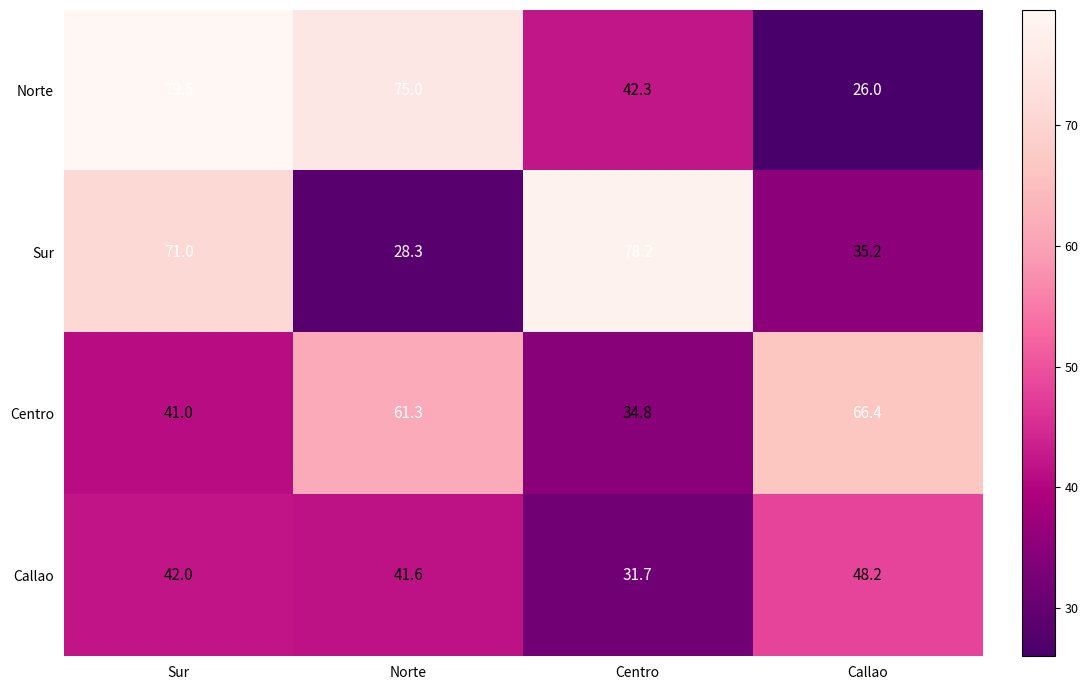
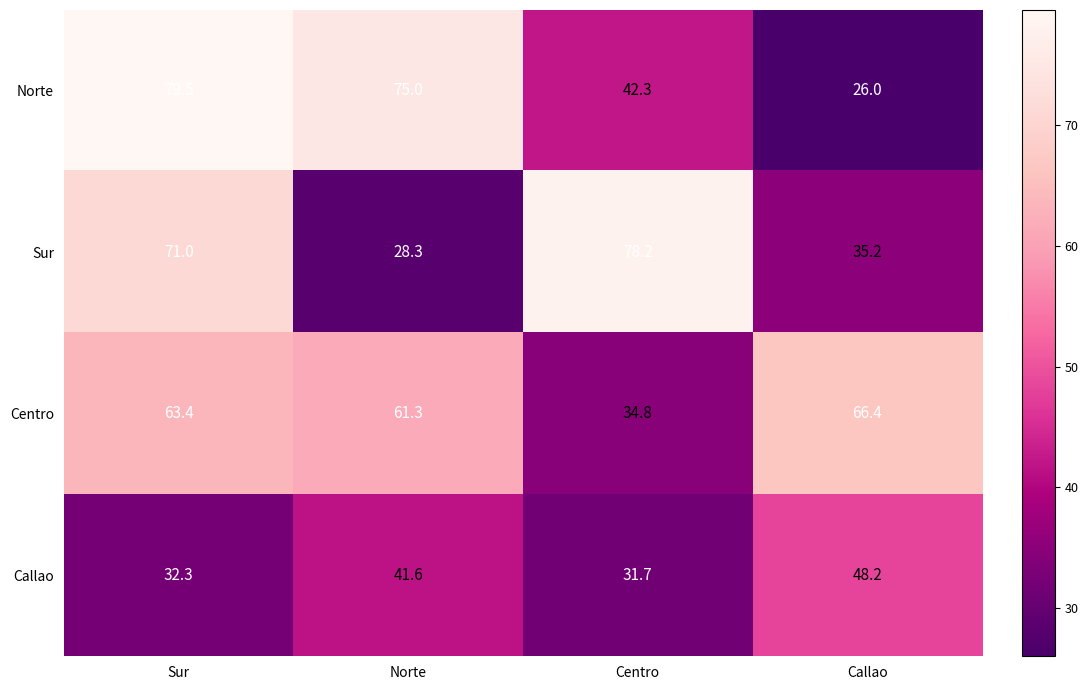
  {
    "Norte": {
      "Centro": 42.3,
      "Callao": 26.0
    },
    "Sur": {
      "Norte": 28.3,
      "Callao": 35.2
    },
    "Centro": {
-     "Sur": 41.0,
+     "Sur": 63.4,
      "Norte": 61.3,
      "Centro": 34.8,
      "Callao": 66.4
    },
    "Callao": {
-     "Sur": 42.0,
+     "Sur": 32.3,
      "Norte": 41.6,
      "Centro": 31.7,
      "Callao": 48.2
    }
  }
